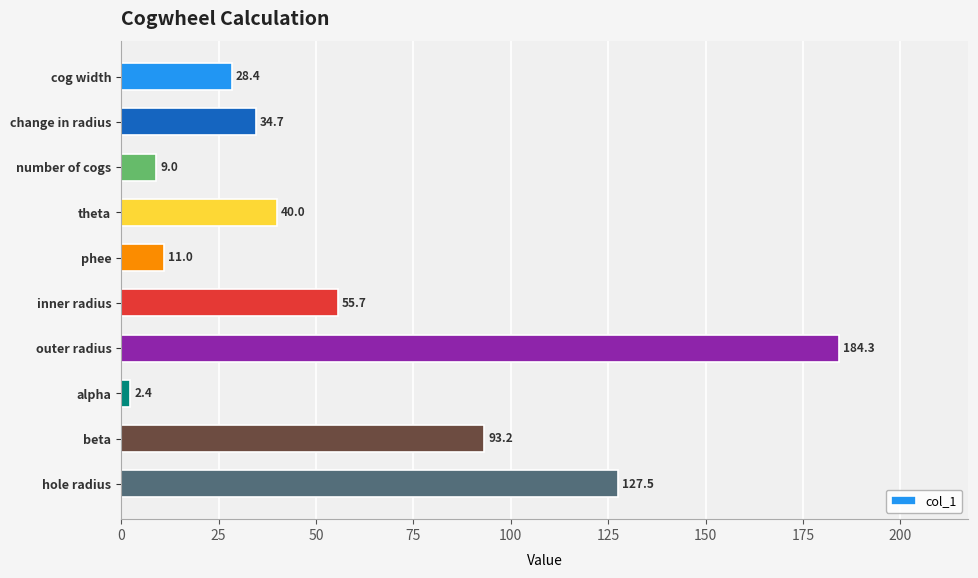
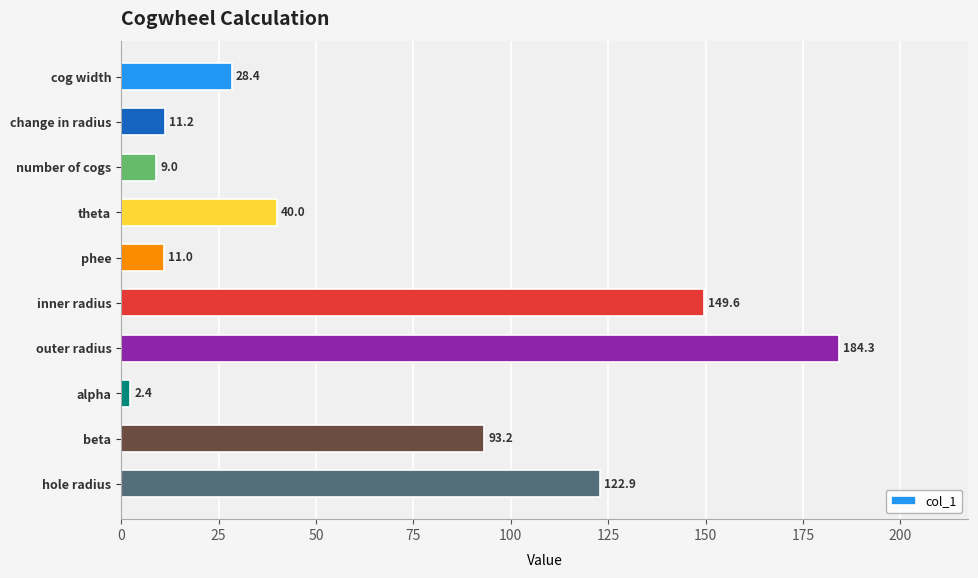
  {
    "cog width": 28.4,
-   "change in radius": 34.7,
+   "change in radius": 11.2,
    "number of cogs": 9.0,
    "theta": 40.0,
    "phee": 11.0,
-   "inner radius": 55.7,
+   "inner radius": 149.6,
    "outer radius": 184.3,
    "alpha": 2.4,
    "beta": 93.2,
-   "hole radius": 127.5
+   "hole radius": 122.9
  }
